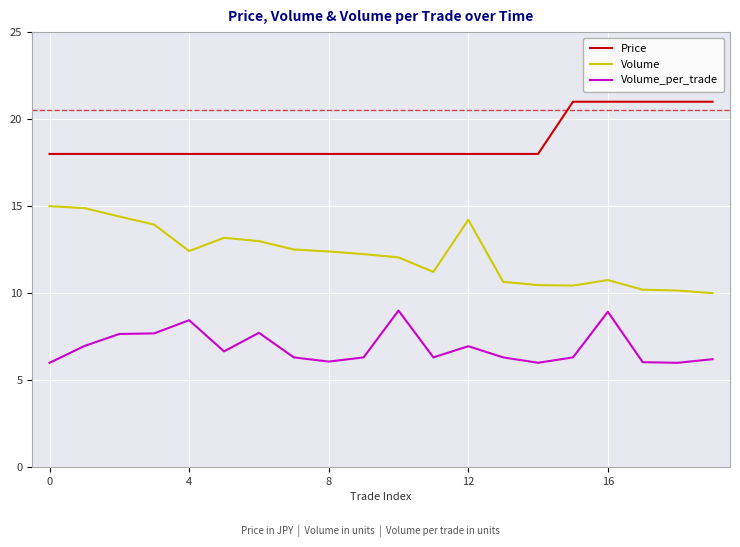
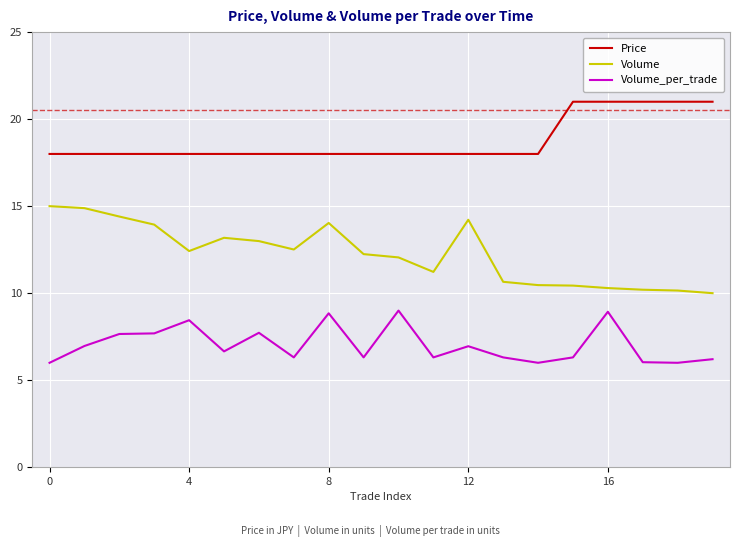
  {
    "Price": {
      "0": 18.0,
      "4": 18.0,
      "8": 18.0,
      "12": 18.0,
      "16": 21.0
    },
    "Volume": {
      "0": 15.0,
      "4": 12.4,
-     "8": 12.4,
+     "8": 14.0,
      "12": 14.2,
-     "16": 10.8
+     "16": 10.3
    },
    "Volume_per_trade": {
      "0": 6.0,
      "4": 8.4,
-     "8": 6.1,
+     "8": 8.8,
      "12": 7.0,
      "16": 8.9
    }
  }
